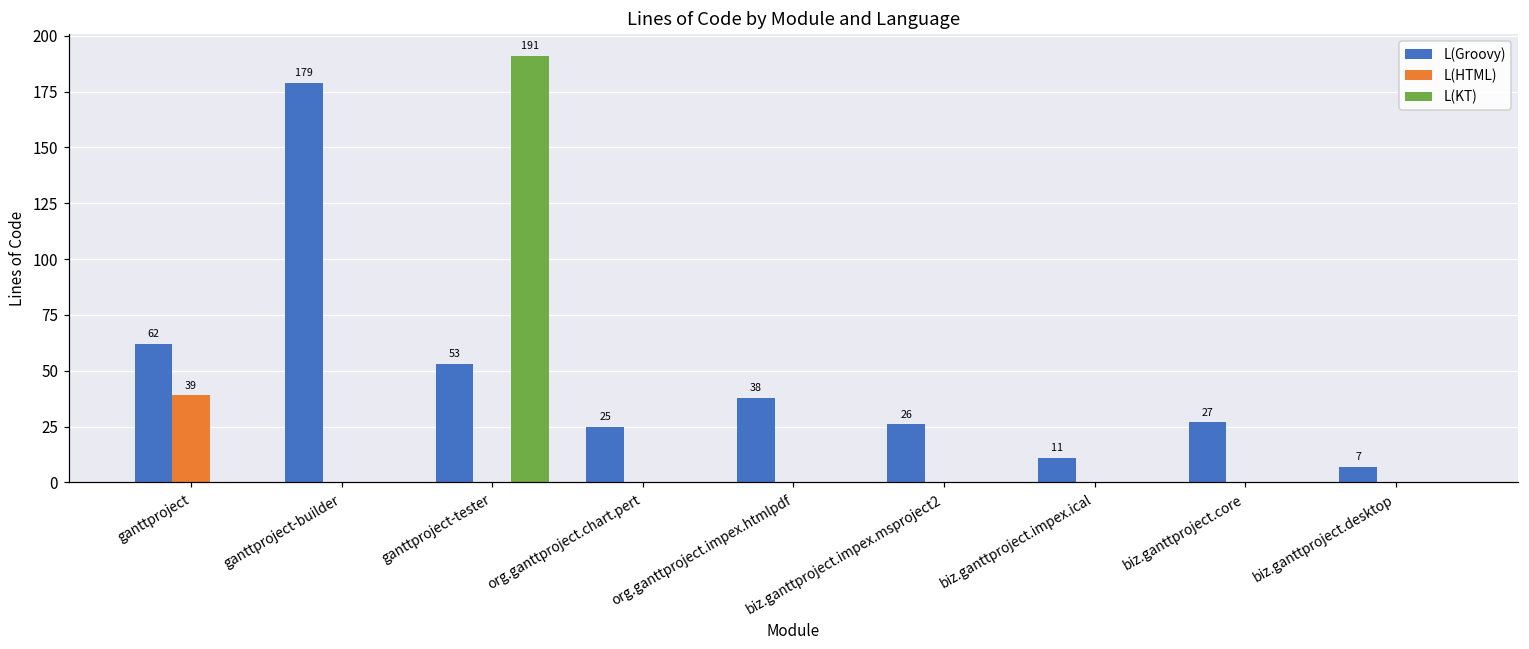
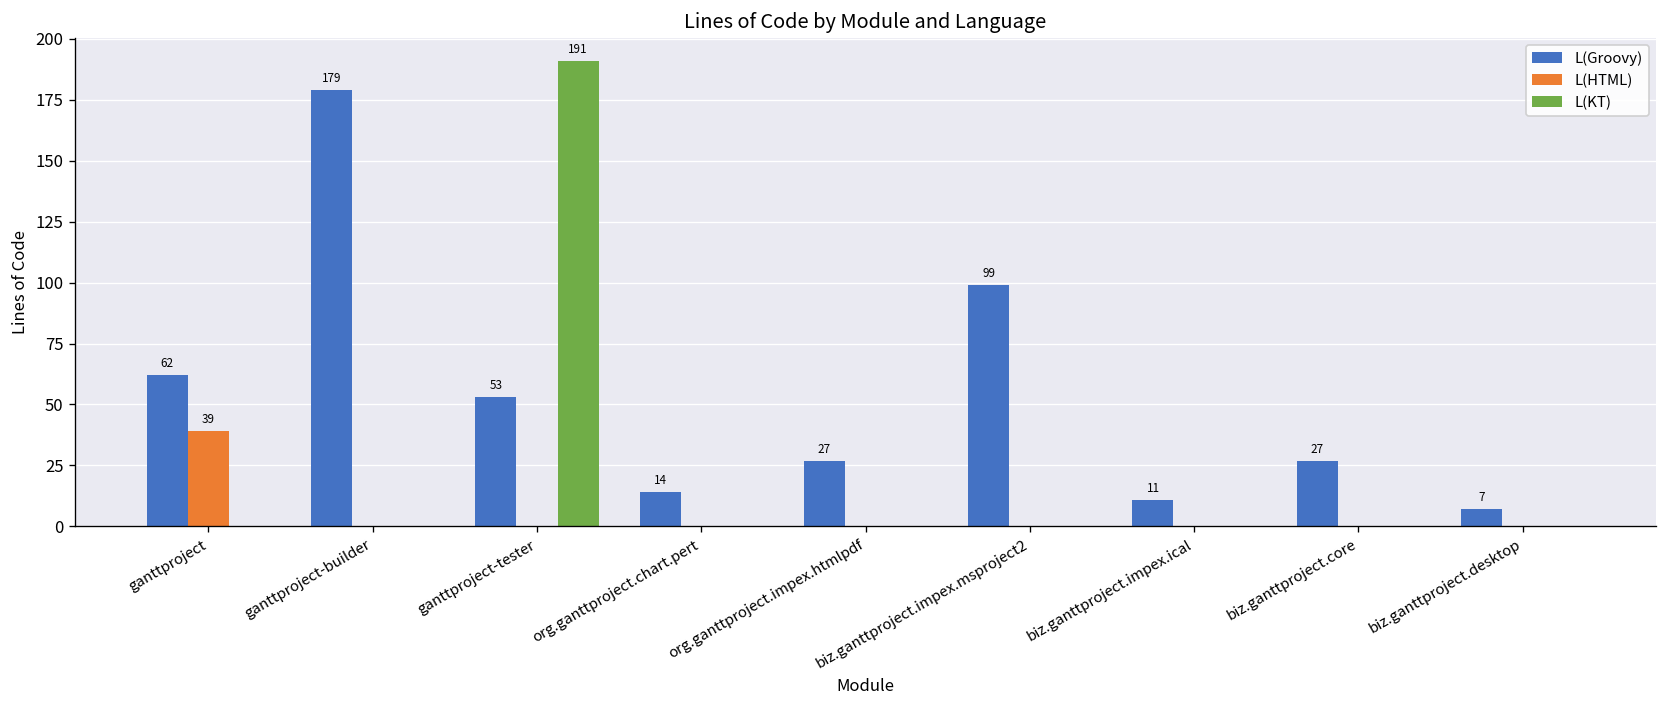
  {
    "L(Groovy)": {
      "ganttproject": 62,
      "ganttproject-builder": 179,
      "ganttproject-tester": 53,
-     "org.ganttproject.chart.pert": 25,
-     "org.ganttproject.impex.htmlpdf": 38,
-     "biz.ganttproject.impex.msproject2": 26,
+     "org.ganttproject.chart.pert": 14,
+     "org.ganttproject.impex.htmlpdf": 27,
+     "biz.ganttproject.impex.msproject2": 99,
      "biz.ganttproject.impex.ical": 11,
      "biz.ganttproject.core": 27,
      "biz.ganttproject.desktop": 7
    },
    "L(HTML)": {
      "ganttproject": 39
    },
    "L(KT)": {
      "ganttproject-tester": 191
    }
  }
